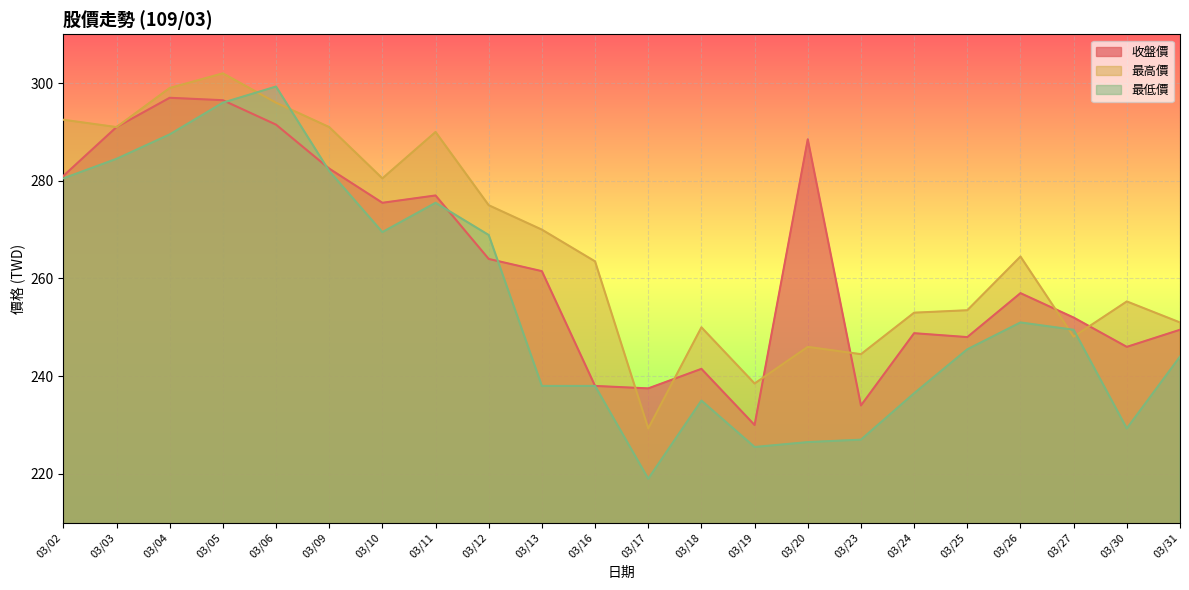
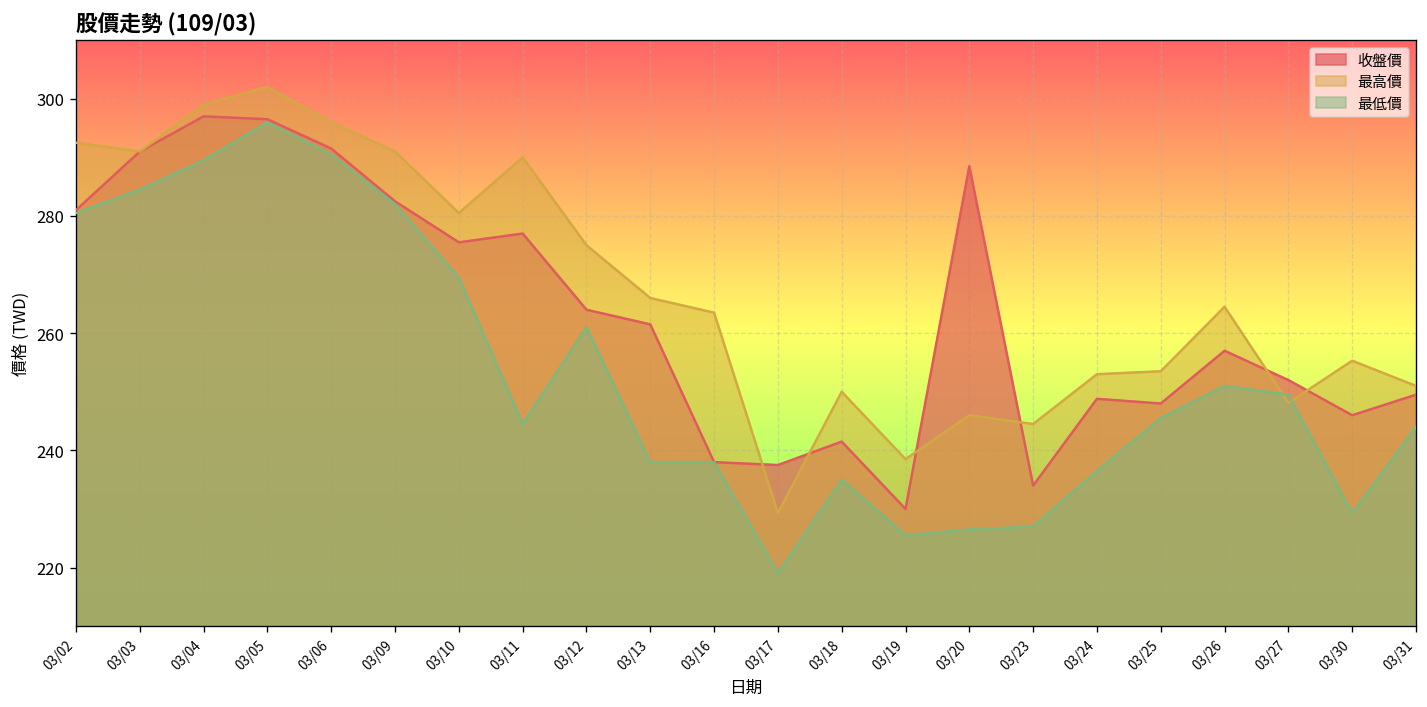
  {
    "收盤價": {
      "03/04": 297,
      "03/06": 292,
      "03/10": 276,
      "03/11": 277,
      "03/12": 264,
      "03/13": 262,
      "03/17": 238,
      "03/18": 242,
      "03/19": 230,
      "03/20": 289,
      "03/23": 234,
      "03/24": 249,
      "03/25": 248,
      "03/26": 257,
      "03/27": 252,
      "03/30": 246,
      "03/31": 250
    },
    "最高價": {
      "03/02": 293,
      "03/04": 299,
      "03/05": 302,
      "03/06": 296,
      "03/09": 291,
      "03/10": 281,
      "03/11": 290,
      "03/12": 275,
-     "03/13": 270,
+     "03/13": 266,
      "03/16": 264,
      "03/17": 229,
      "03/18": 250,
      "03/19": 239,
      "03/20": 246,
      "03/23": 245,
      "03/24": 253,
      "03/25": 254,
      "03/26": 265,
      "03/27": 248,
      "03/30": 255,
      "03/31": 251
    },
    "最低價": {
      "03/03": 285,
      "03/04": 290,
-     "03/06": 299,
+     "03/06": 291,
      "03/10": 270,
-     "03/11": 276,
-     "03/12": 269,
+     "03/11": 245,
+     "03/12": 261,
      "03/13": 238,
      "03/17": 219,
      "03/18": 235,
      "03/19": 226,
      "03/20": 227,
      "03/23": 227,
      "03/24": 237,
      "03/25": 246,
      "03/26": 251,
      "03/27": 250,
      "03/30": 229,
      "03/31": 244
    }
  }
